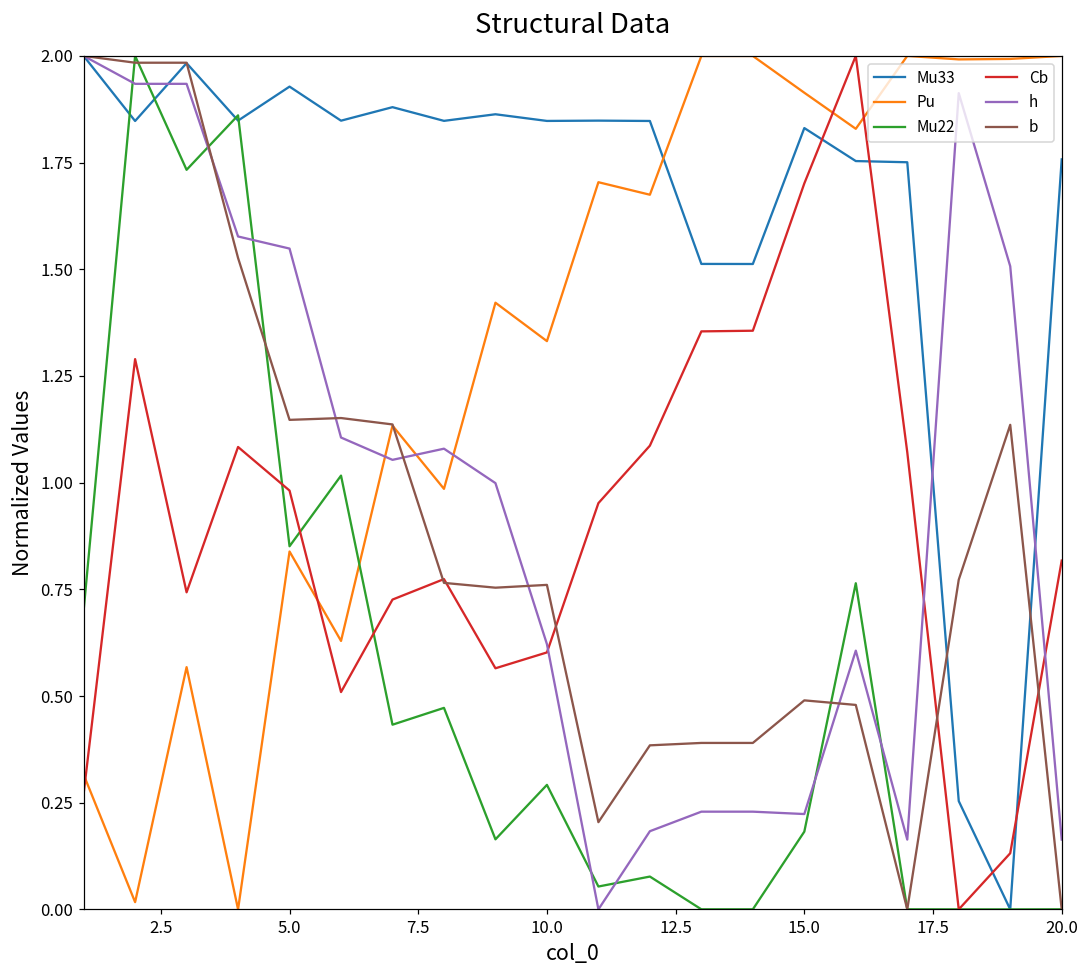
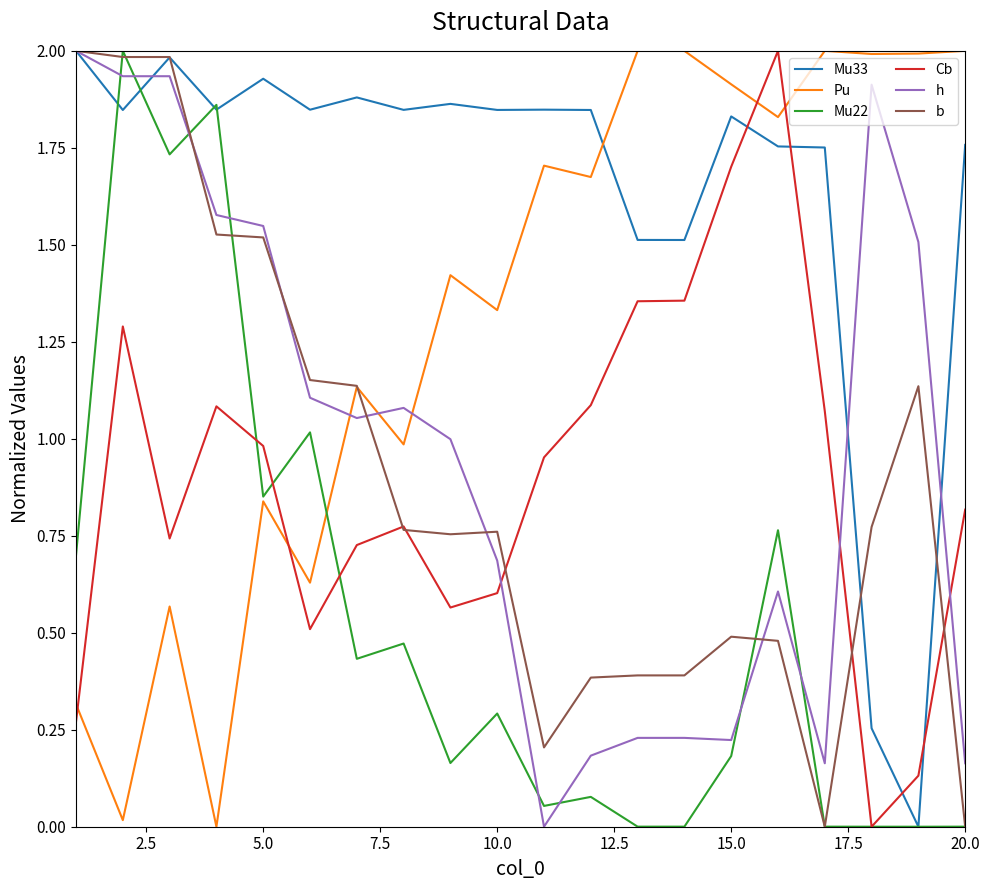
  {
    "Mu33": {
      "5.0": 1.93,
      "10.0": 1.85,
      "15.0": 1.83,
      "20.0": 1.76
    },
    "Pu": {
      "5.0": 0.84,
      "10.0": 1.33,
      "15.0": 1.91,
      "20.0": 2.00
    },
    "Mu22": {
      "5.0": 0.85,
      "10.0": 0.29,
      "15.0": 0.18
    },
    "Cb": {
      "5.0": 0.98,
      "10.0": 0.60,
      "15.0": 1.70,
      "20.0": 0.82
    },
    "h": {
      "5.0": 1.55,
-     "10.0": 0.62,
+     "10.0": 0.69,
      "15.0": 0.22,
      "20.0": 0.16
    },
    "b": {
-     "5.0": 1.15,
+     "5.0": 1.52,
      "10.0": 0.76,
      "15.0": 0.49
    }
  }
